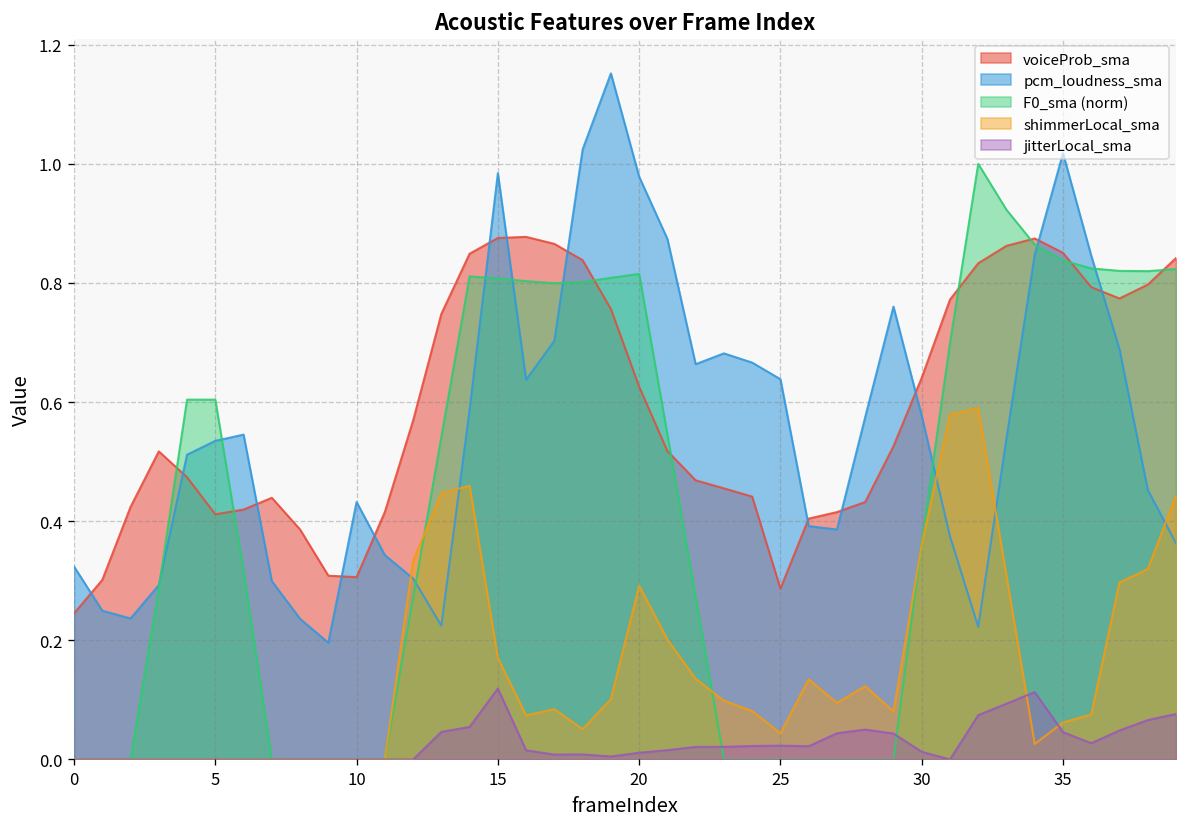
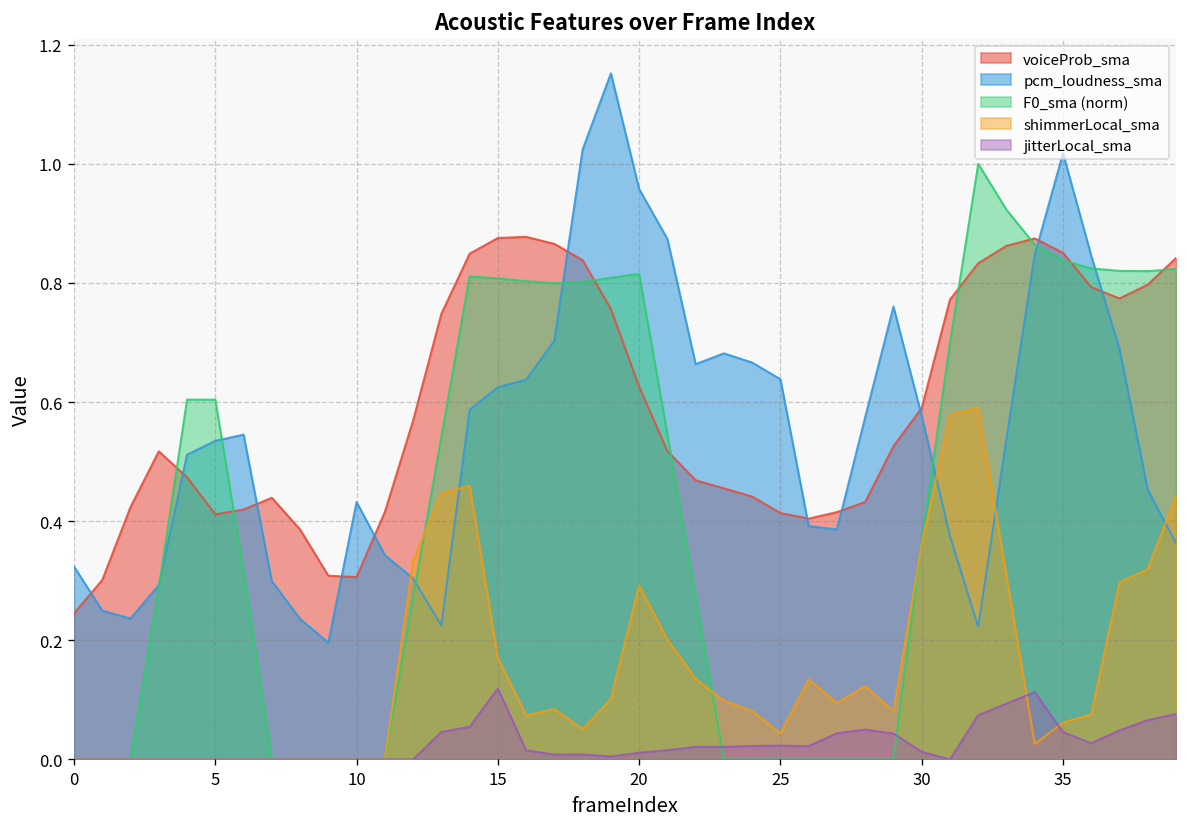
  {
    "voiceProb_sma": {
      "0": 0.25,
      "5": 0.41,
      "10": 0.31,
      "15": 0.88,
      "20": 0.63,
-     "25": 0.29,
-     "30": 0.64,
+     "25": 0.41,
+     "30": 0.59,
      "35": 0.85
    },
    "pcm_loudness_sma": {
      "0": 0.32,
      "5": 0.53,
      "10": 0.43,
-     "15": 0.98,
-     "20": 0.98,
+     "15": 0.63,
+     "20": 0.96,
      "25": 0.64,
      "30": 0.58
    },
    "F0_sma (norm)": {
      "5": 0.60,
      "15": 0.81,
      "20": 0.82,
      "25": 0.00,
      "35": 0.84
    },
    "shimmerLocal_sma": {
      "15": 0.17,
      "20": 0.29,
      "25": 0.04,
      "35": 0.06
    },
    "jitterLocal_sma": {
      "15": 0.12,
      "20": 0.01,
      "25": 0.02,
      "30": 0.01,
      "35": 0.05
    }
  }
